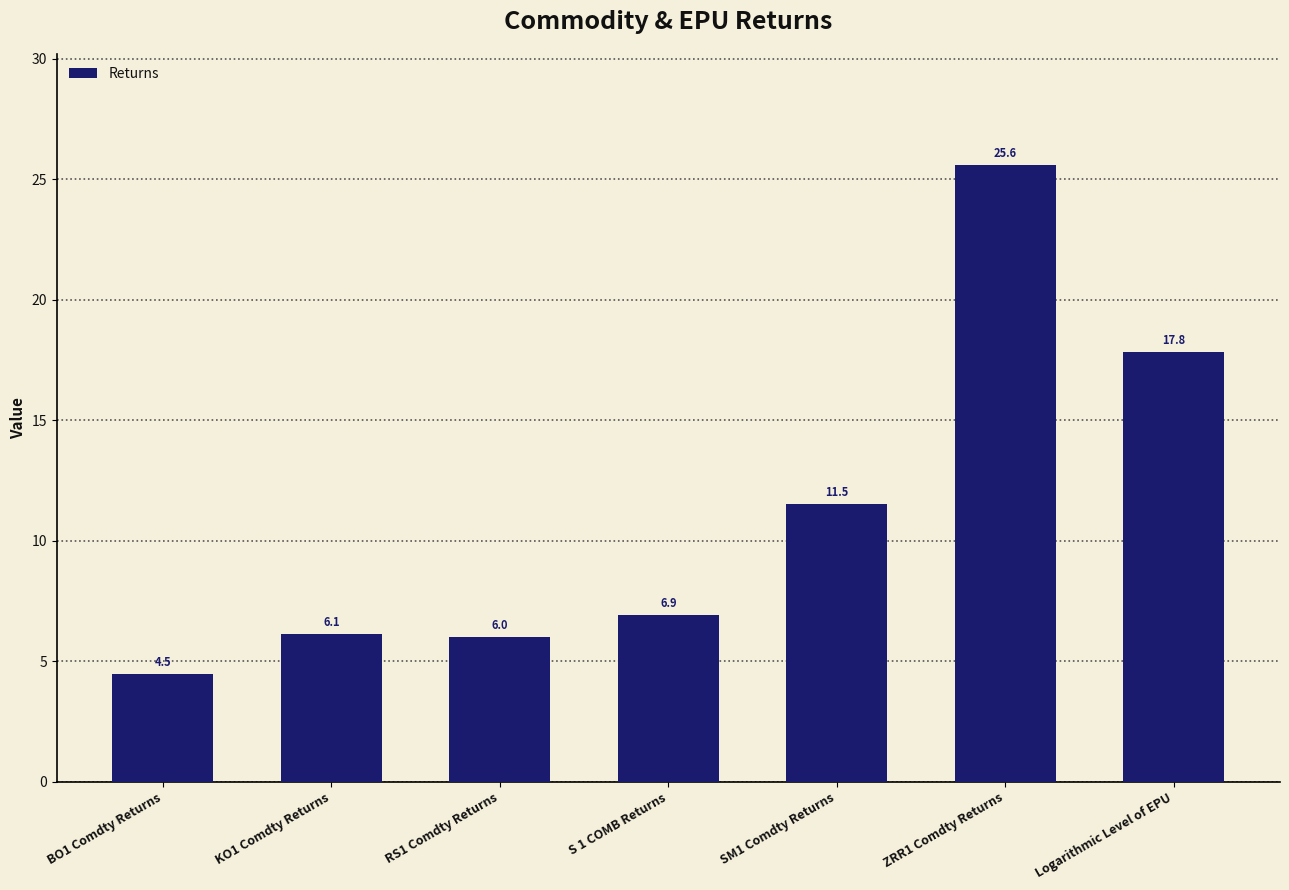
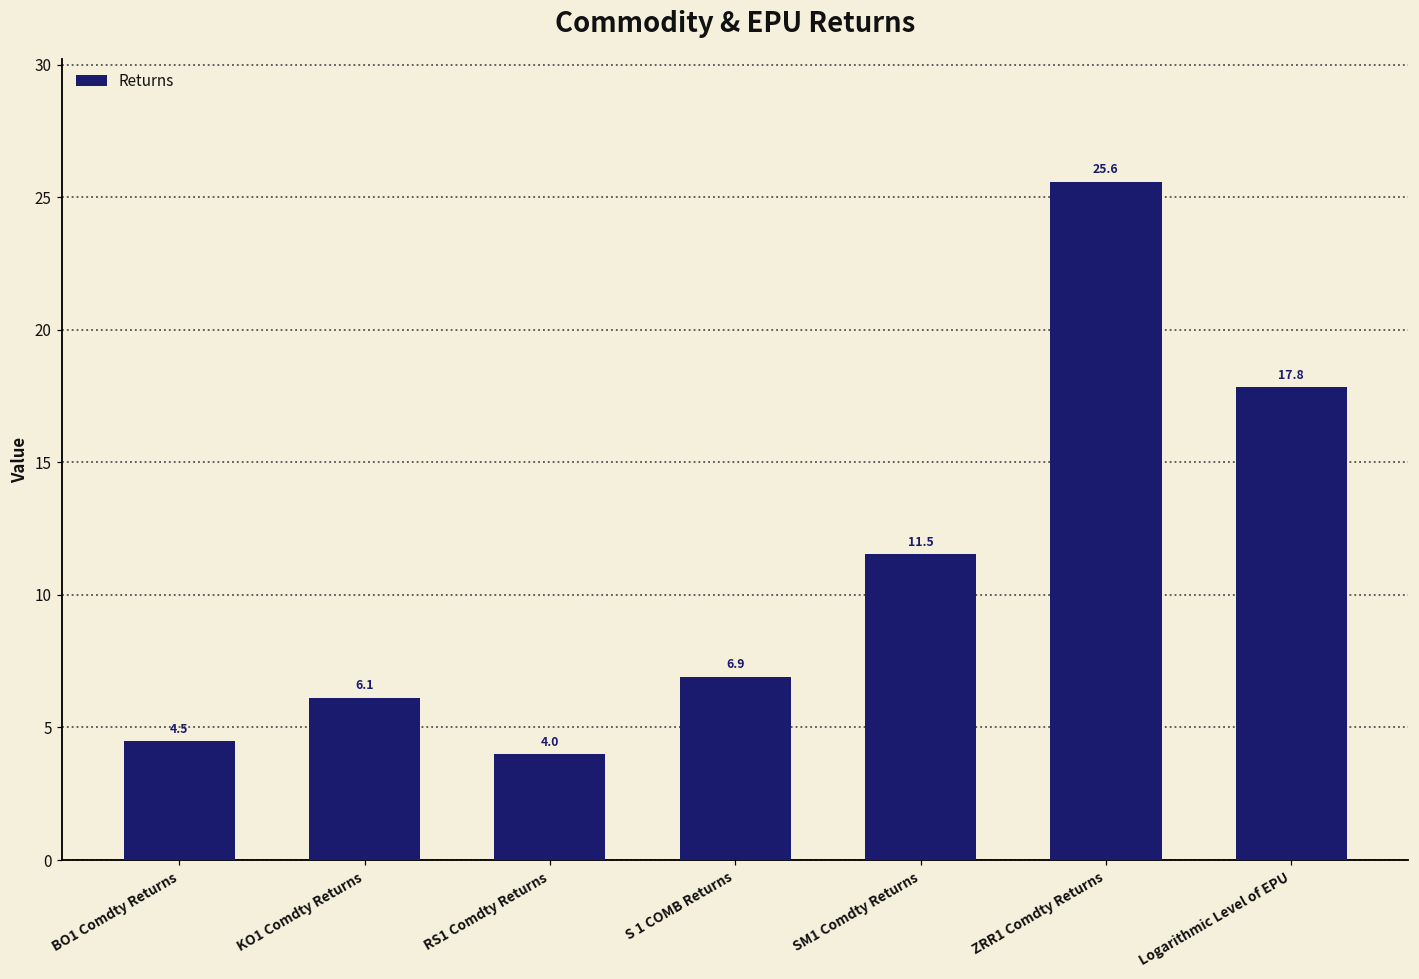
  {
    "BO1 Comdty Returns": 4.5,
    "KO1 Comdty Returns": 6.1,
-   "RS1 Comdty Returns": 6.0,
+   "RS1 Comdty Returns": 4.0,
    "S 1 COMB Returns": 6.9,
    "SM1 Comdty Returns": 11.5,
    "ZRR1 Comdty Returns": 25.6,
    "Logarithmic Level of EPU": 17.8
  }
